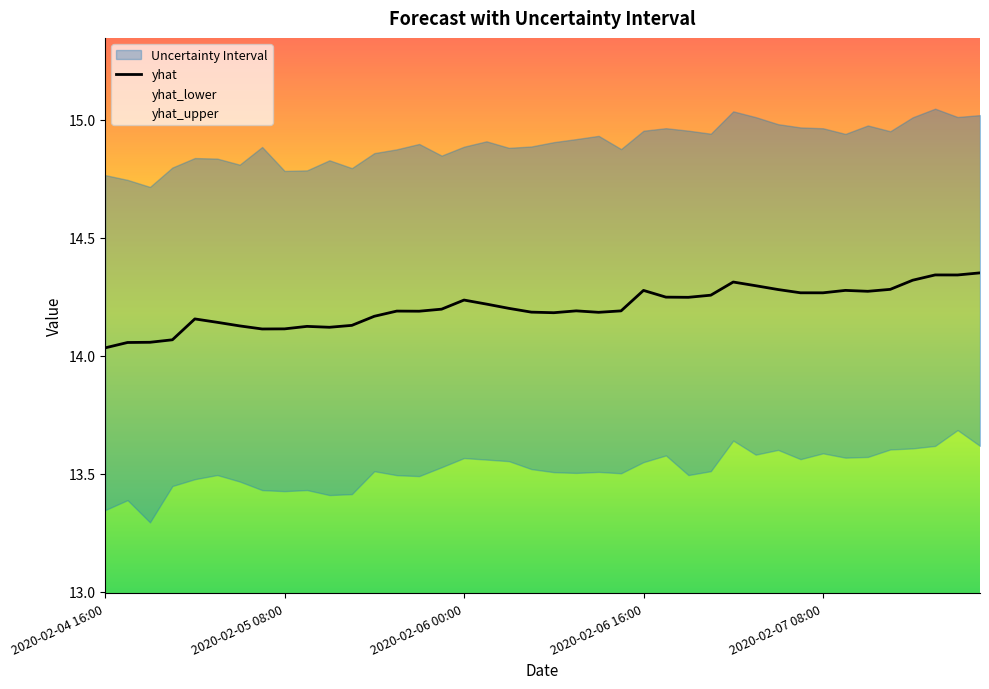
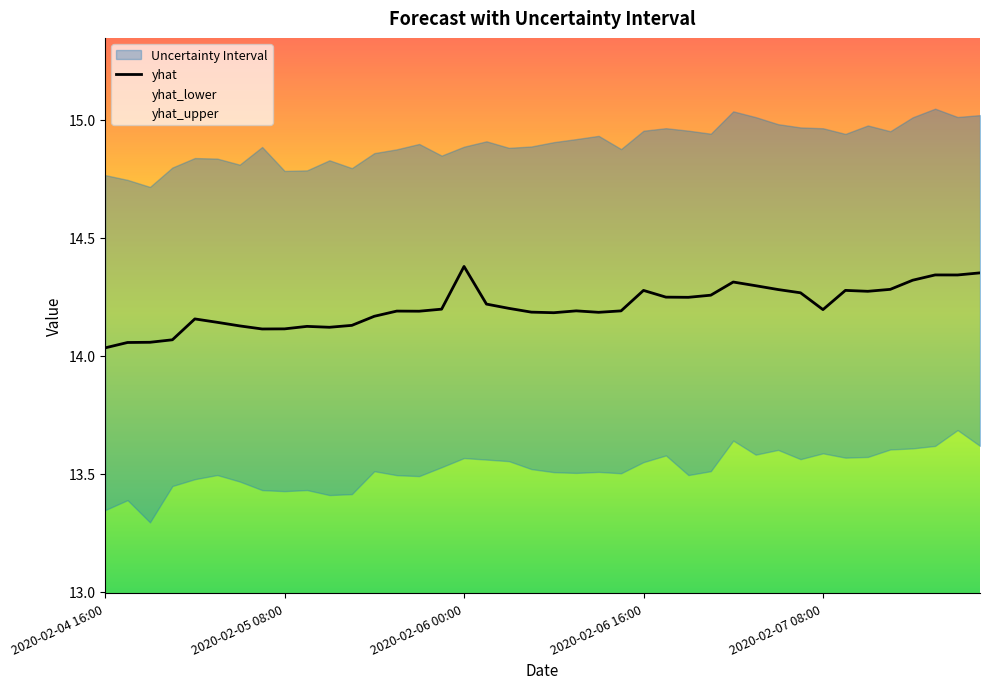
  {
    "yhat": {
      "2020-02-04 16:00": 14.03,
      "2020-02-05 08:00": 14.11,
-     "2020-02-06 00:00": 14.24,
+     "2020-02-06 00:00": 14.38,
      "2020-02-06 16:00": 14.28,
-     "2020-02-07 08:00": 14.27
+     "2020-02-07 08:00": 14.20
    }
  }
